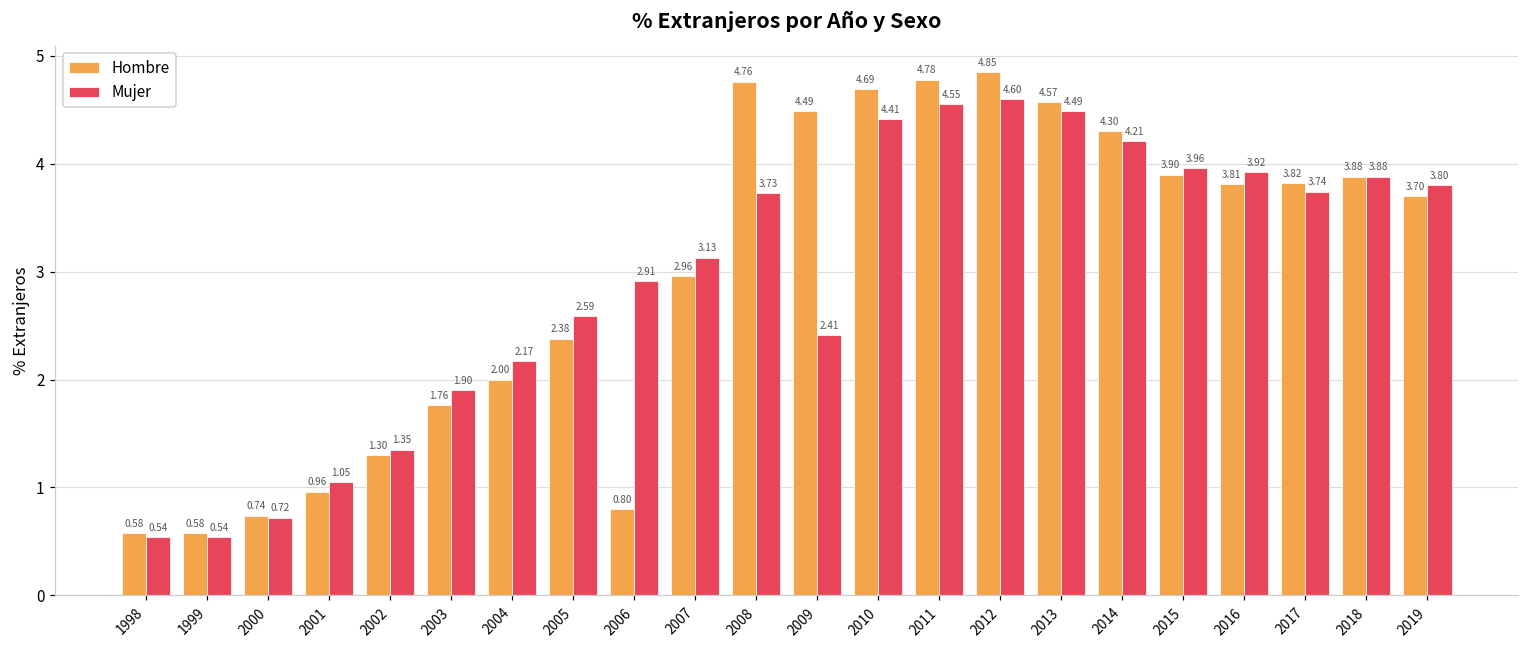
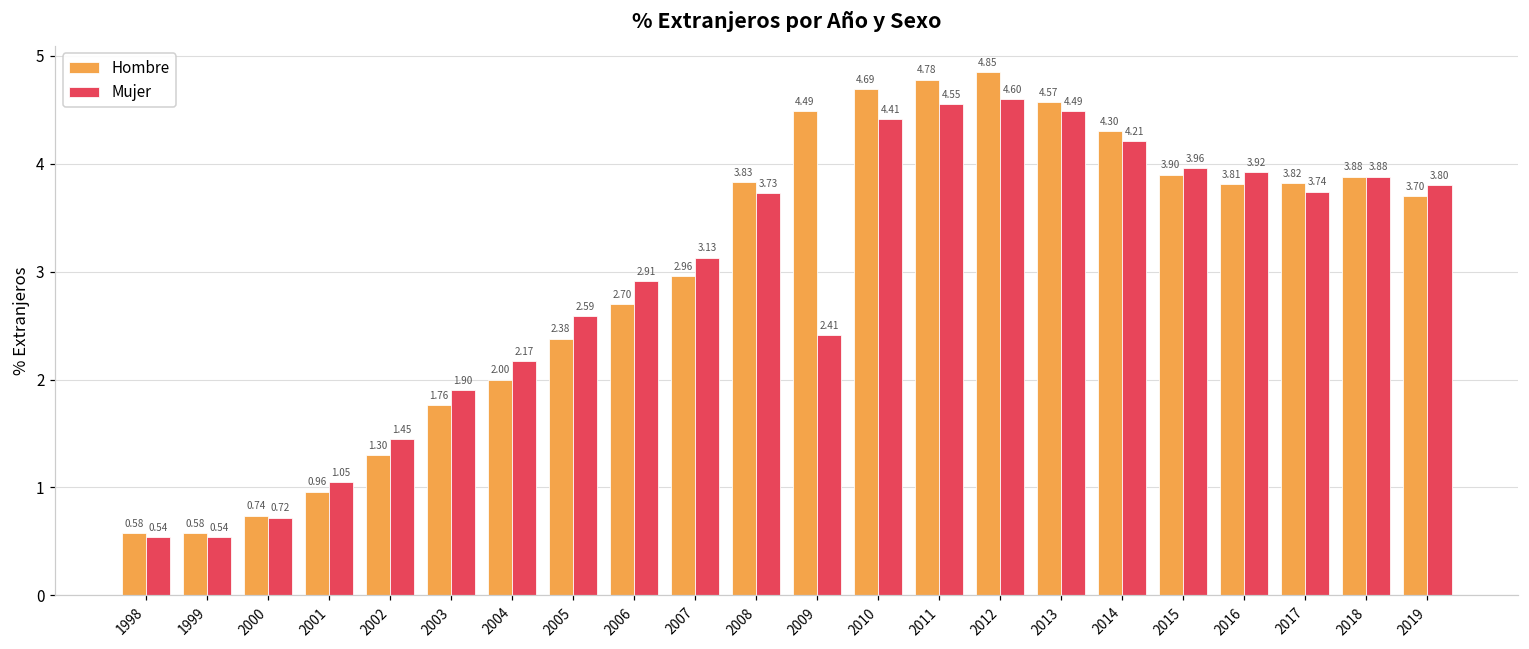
  {
    "Hombre": {
      "1998": 0.58,
      "1999": 0.58,
      "2000": 0.74,
      "2001": 0.96,
      "2002": 1.30,
      "2003": 1.76,
      "2004": 2.00,
      "2005": 2.38,
-     "2006": 0.80,
+     "2006": 2.70,
      "2007": 2.96,
-     "2008": 4.76,
+     "2008": 3.83,
      "2009": 4.49,
      "2010": 4.69,
      "2011": 4.78,
      "2012": 4.85,
      "2013": 4.57,
      "2014": 4.30,
      "2015": 3.90,
      "2016": 3.81,
      "2017": 3.82,
      "2018": 3.88,
      "2019": 3.70
    },
    "Mujer": {
      "1998": 0.54,
      "1999": 0.54,
      "2000": 0.72,
      "2001": 1.05,
-     "2002": 1.35,
+     "2002": 1.45,
      "2003": 1.90,
      "2004": 2.17,
      "2005": 2.59,
      "2006": 2.91,
      "2007": 3.13,
      "2008": 3.73,
      "2009": 2.41,
      "2010": 4.41,
      "2011": 4.55,
      "2012": 4.60,
      "2013": 4.49,
      "2014": 4.21,
      "2015": 3.96,
      "2016": 3.92,
      "2017": 3.74,
      "2018": 3.88,
      "2019": 3.80
    }
  }
